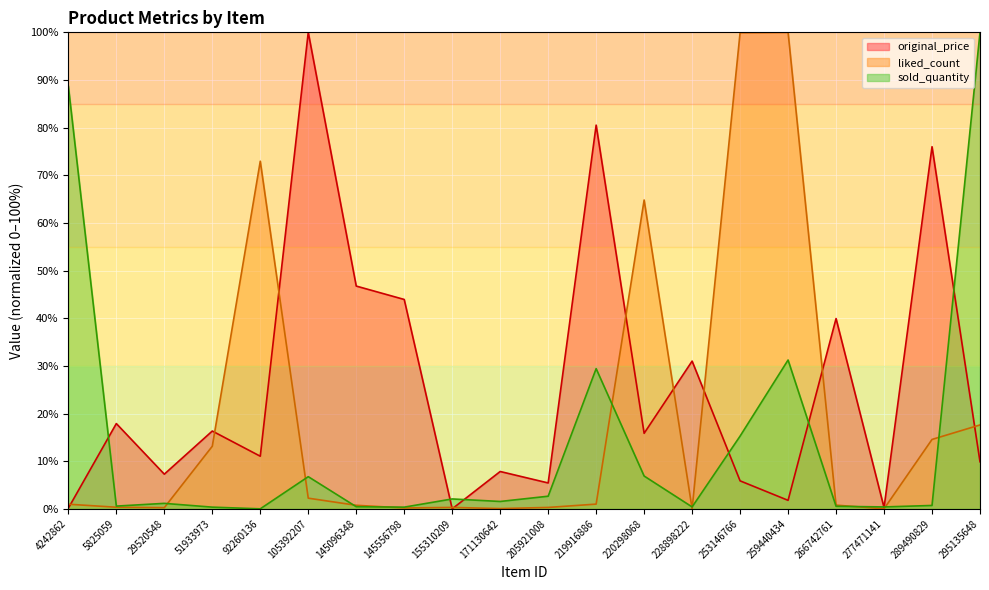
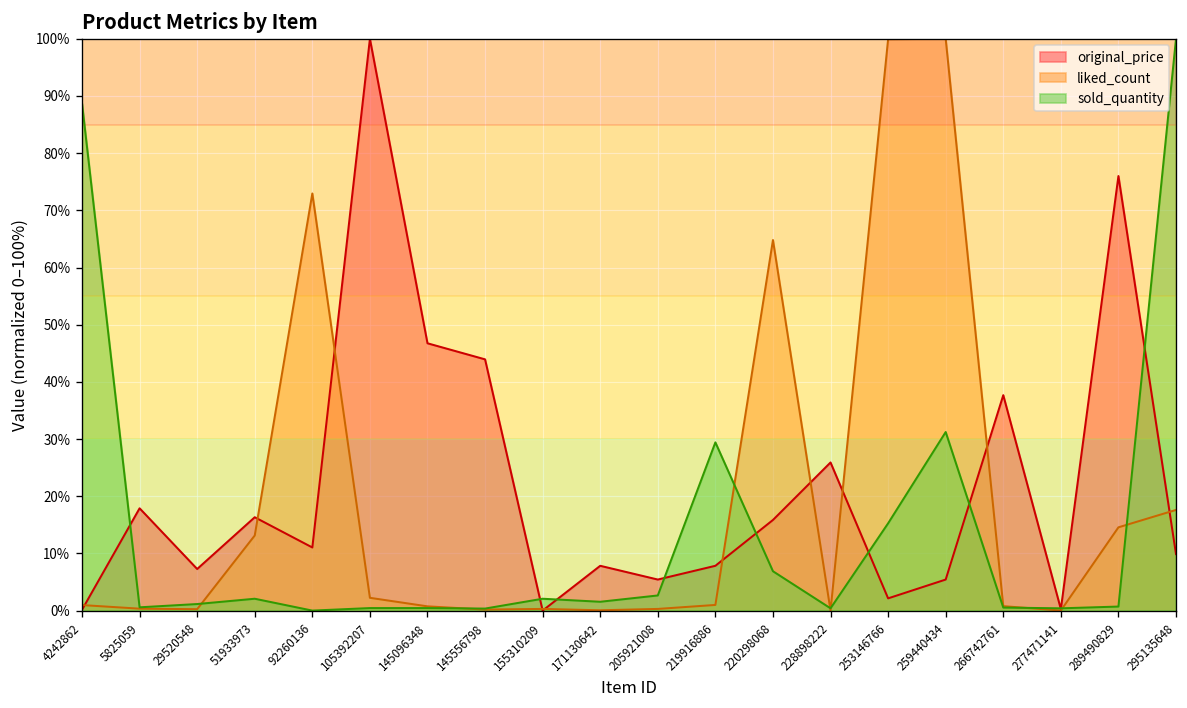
  {
    "original_price": {
      "4242862": "0%",
      "5825059": "18%",
      "29520548": "7%",
      "51933973": "16%",
      "92260136": "11%",
      "105392207": "100%",
      "145096348": "47%",
      "145556798": "44%",
      "171130642": "8%",
      "205921008": "5%",
-     "219916886": "81%",
+     "219916886": "8%",
      "220298068": "16%",
-     "228898222": "31%",
-     "253146766": "6%",
-     "259440434": "2%",
-     "266742761": "40%",
+     "228898222": "26%",
+     "253146766": "2%",
+     "259440434": "5%",
+     "266742761": "38%",
      "289490829": "76%",
      "295135648": "10%"
    },
    "liked_count": {
      "4242862": "1%",
      "29520548": "0%",
      "51933973": "13%",
      "92260136": "73%",
      "105392207": "2%",
      "171130642": "0%",
      "205921008": "0%",
      "219916886": "1%",
      "220298068": "65%",
      "253146766": "100%",
      "259440434": "100%",
      "289490829": "15%",
      "295135648": "18%"
    },
    "sold_quantity": {
      "4242862": "89%",
      "29520548": "1%",
-     "51933973": "0%",
+     "51933973": "2%",
      "92260136": "0%",
-     "105392207": "7%",
+     "105392207": "0%",
      "155310209": "2%",
      "171130642": "2%",
      "205921008": "3%",
      "219916886": "29%",
      "220298068": "7%",
      "253146766": "15%",
      "259440434": "31%",
      "289490829": "1%",
      "295135648": "100%"
    }
  }
